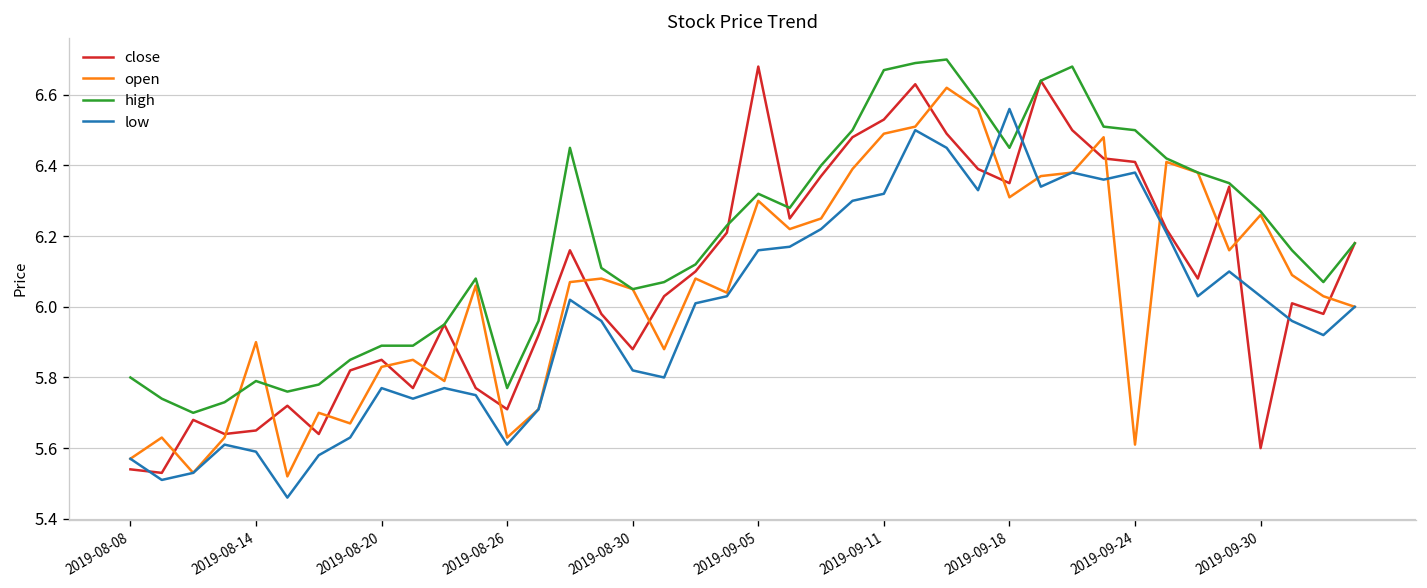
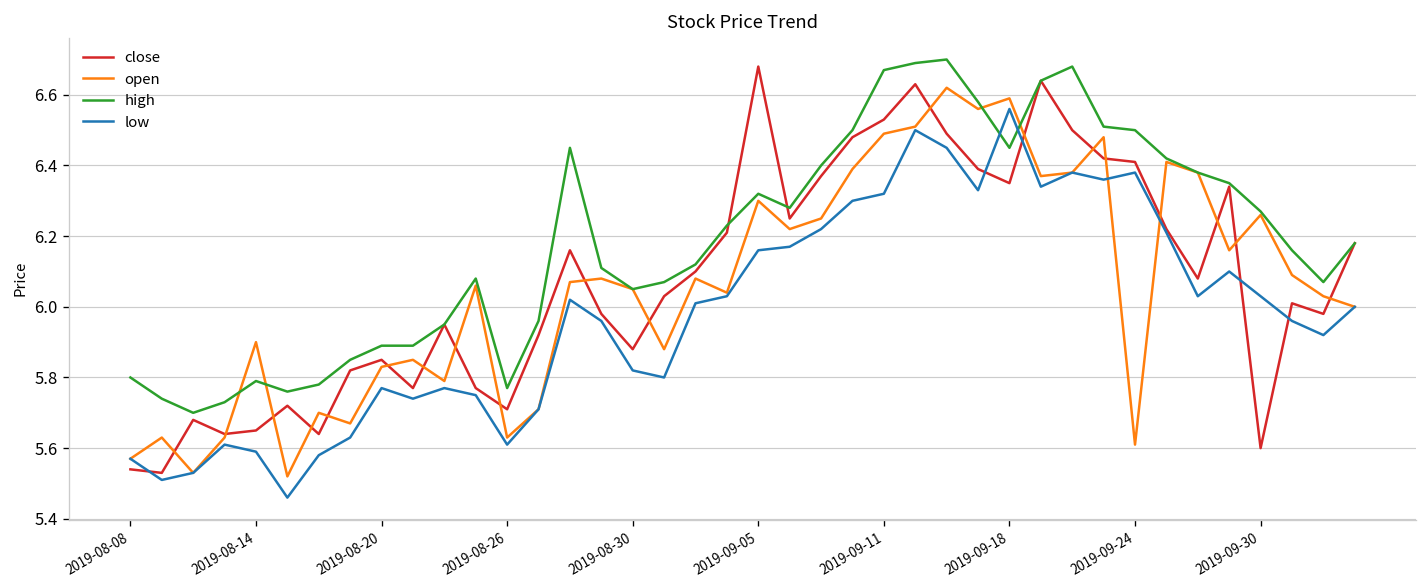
  {
    "close": {
      "2019-08-08": 5.54,
      "2019-08-14": 5.65,
      "2019-08-20": 5.85,
      "2019-08-26": 5.71,
      "2019-08-30": 5.88,
      "2019-09-05": 6.68,
      "2019-09-11": 6.53,
      "2019-09-18": 6.35,
      "2019-09-24": 6.41,
      "2019-09-30": 5.60
    },
    "open": {
      "2019-08-14": 5.90,
      "2019-08-20": 5.83,
      "2019-08-26": 5.63,
      "2019-09-05": 6.30,
      "2019-09-11": 6.49,
-     "2019-09-18": 6.31,
+     "2019-09-18": 6.59,
      "2019-09-24": 5.61,
      "2019-09-30": 6.26
    },
    "high": {
      "2019-08-08": 5.80,
      "2019-08-14": 5.79,
      "2019-08-20": 5.89,
      "2019-08-26": 5.77,
      "2019-09-05": 6.32,
      "2019-09-11": 6.67,
      "2019-09-18": 6.45,
      "2019-09-24": 6.50,
      "2019-09-30": 6.27
    },
    "low": {
      "2019-08-14": 5.59,
      "2019-08-20": 5.77,
      "2019-08-26": 5.61,
      "2019-08-30": 5.82,
      "2019-09-05": 6.16,
      "2019-09-11": 6.32,
      "2019-09-18": 6.56,
      "2019-09-24": 6.38,
      "2019-09-30": 6.03
    }
  }
